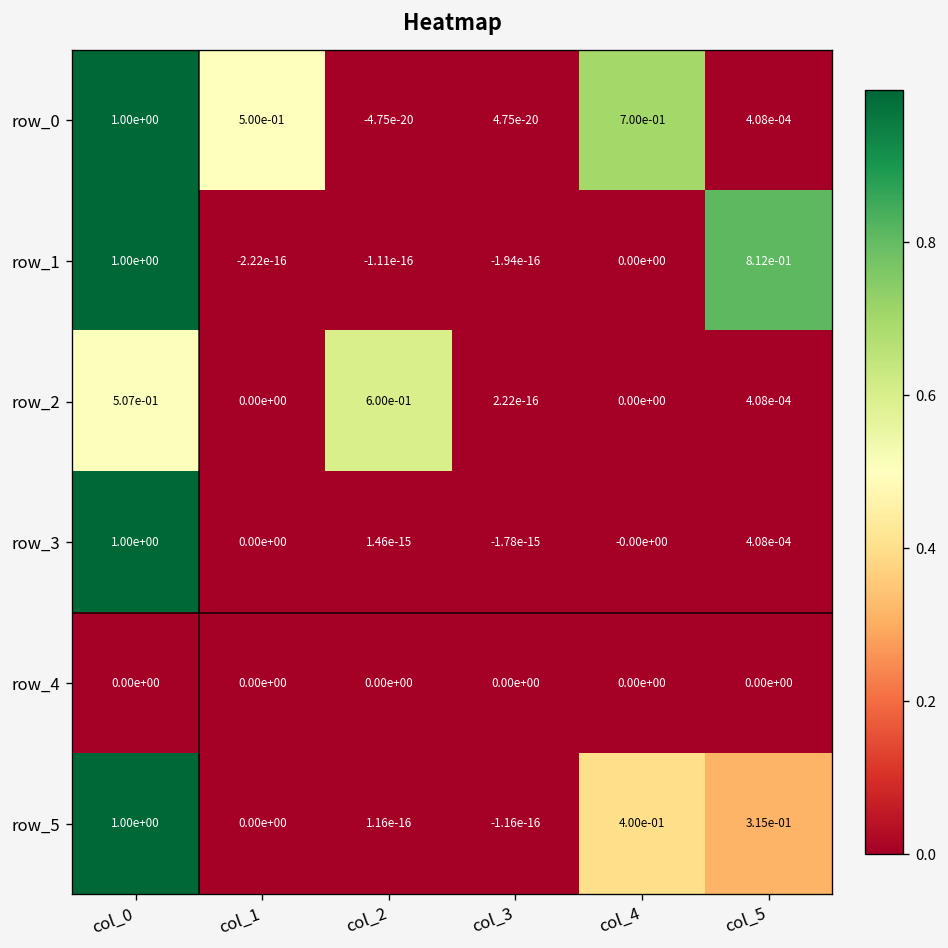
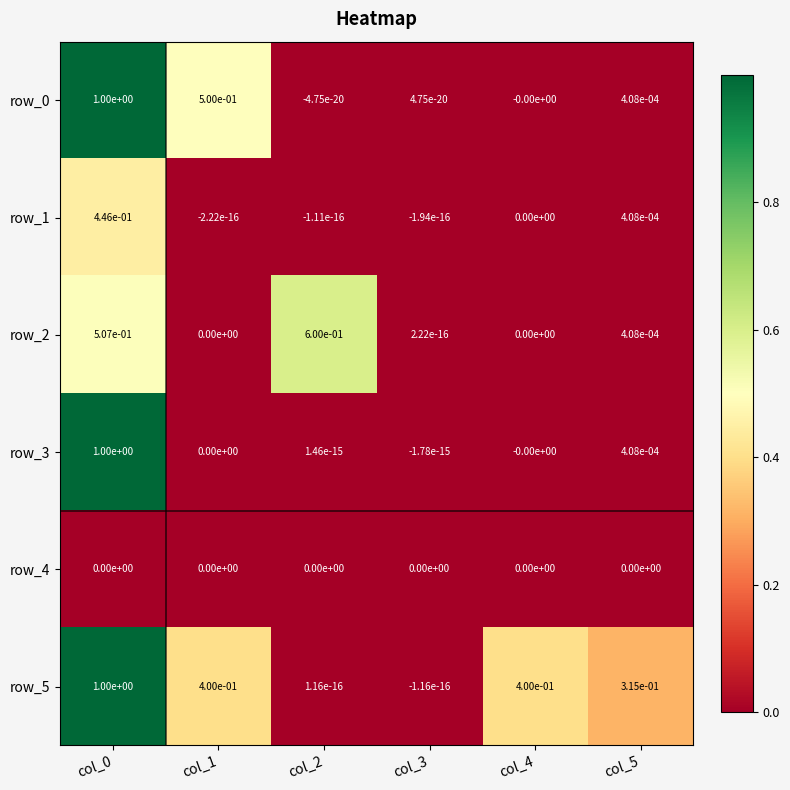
  {
    "row_0": {
      "col_0": "1.00e+00",
      "col_1": "5.00e-01",
      "col_2": "-4.75e-20",
      "col_3": "4.75e-20",
-     "col_4": "7.00e-01",
+     "col_4": "-0.00e+00",
      "col_5": "4.08e-04"
    },
    "row_1": {
-     "col_0": "1.00e+00",
+     "col_0": "4.46e-01",
      "col_1": "-2.22e-16",
      "col_2": "-1.11e-16",
      "col_3": "-1.94e-16",
      "col_4": "0.00e+00",
-     "col_5": "8.12e-01"
+     "col_5": "4.08e-04"
    },
    "row_2": {
      "col_0": "5.07e-01",
      "col_1": "0.00e+00",
      "col_2": "6.00e-01",
      "col_3": "2.22e-16",
      "col_4": "0.00e+00",
      "col_5": "4.08e-04"
    },
    "row_3": {
      "col_0": "1.00e+00",
      "col_1": "0.00e+00",
      "col_2": "1.46e-15",
      "col_3": "-1.78e-15",
      "col_4": "-0.00e+00",
      "col_5": "4.08e-04"
    },
    "row_4": {
      "col_0": "0.00e+00",
      "col_1": "0.00e+00",
      "col_2": "0.00e+00",
      "col_3": "0.00e+00",
      "col_4": "0.00e+00",
      "col_5": "0.00e+00"
    },
    "row_5": {
      "col_0": "1.00e+00",
-     "col_1": "0.00e+00",
+     "col_1": "4.00e-01",
      "col_2": "1.16e-16",
      "col_3": "-1.16e-16",
      "col_4": "4.00e-01",
      "col_5": "3.15e-01"
    }
  }
